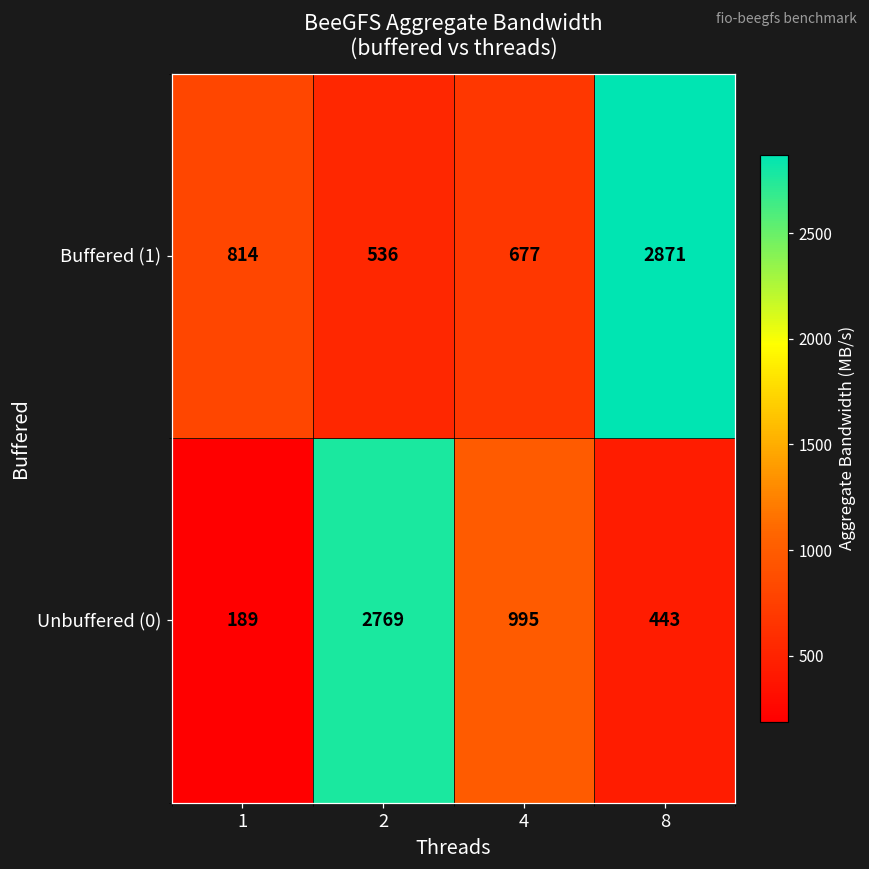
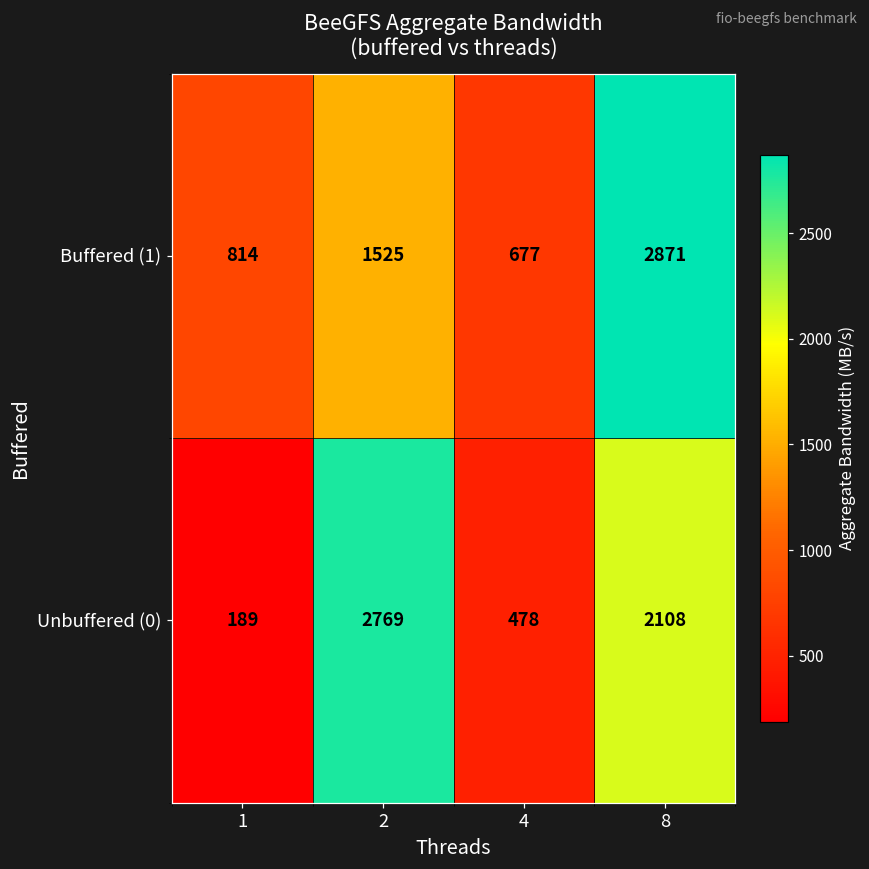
  {
    "Buffered (1)": {
      "1": 814,
-     "2": 536,
+     "2": 1525,
      "4": 677,
      "8": 2871
    },
    "Unbuffered (0)": {
      "1": 189,
      "2": 2769,
-     "4": 995,
-     "8": 443
+     "4": 478,
+     "8": 2108
    }
  }
